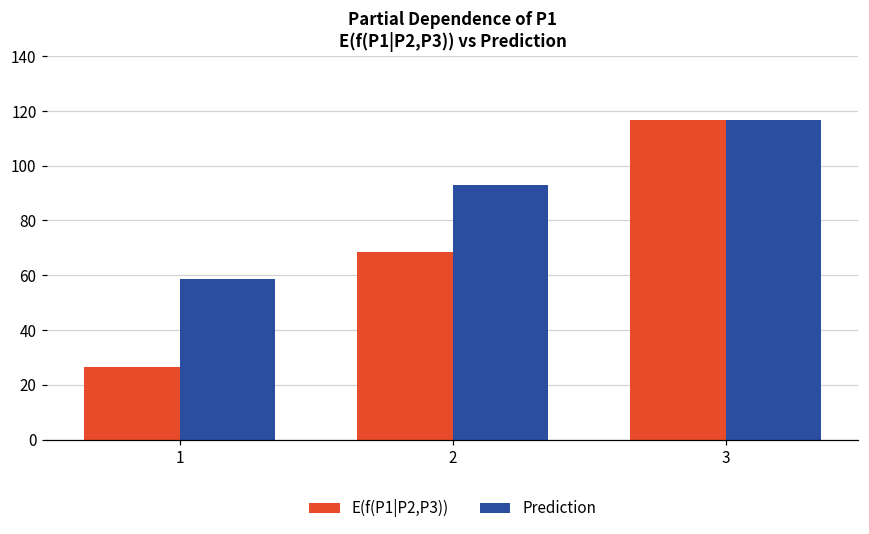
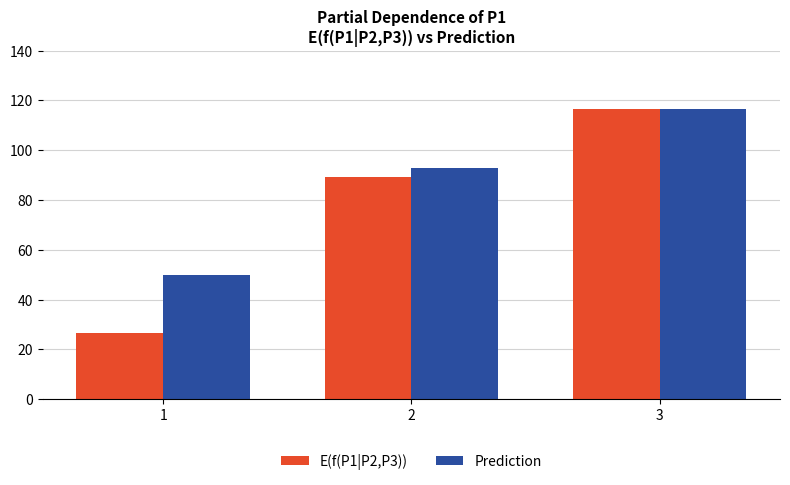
  {
    "E(f(P1|P2,P3))": {
      "1": 26,
-     "2": 68,
+     "2": 89,
      "3": 117
    },
    "Prediction": {
-     "1": 59,
+     "1": 50,
      "2": 93,
      "3": 117
    }
  }
